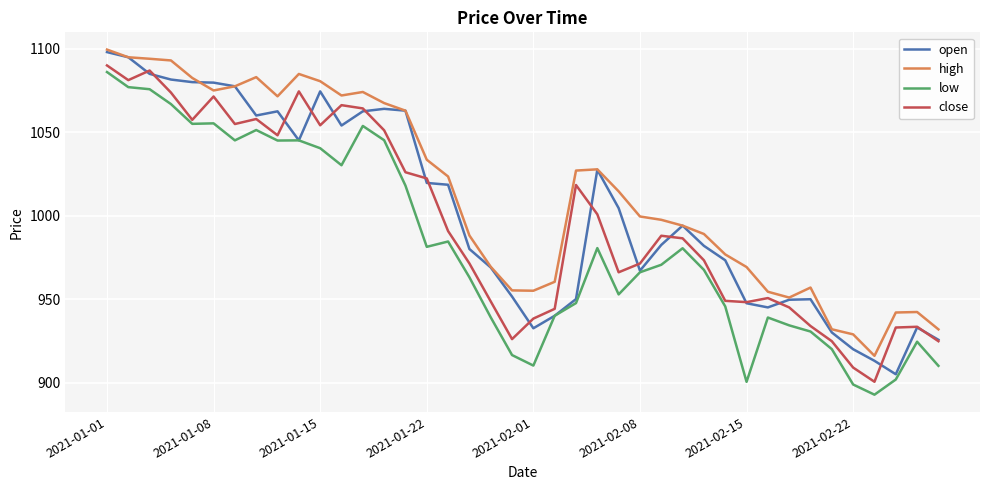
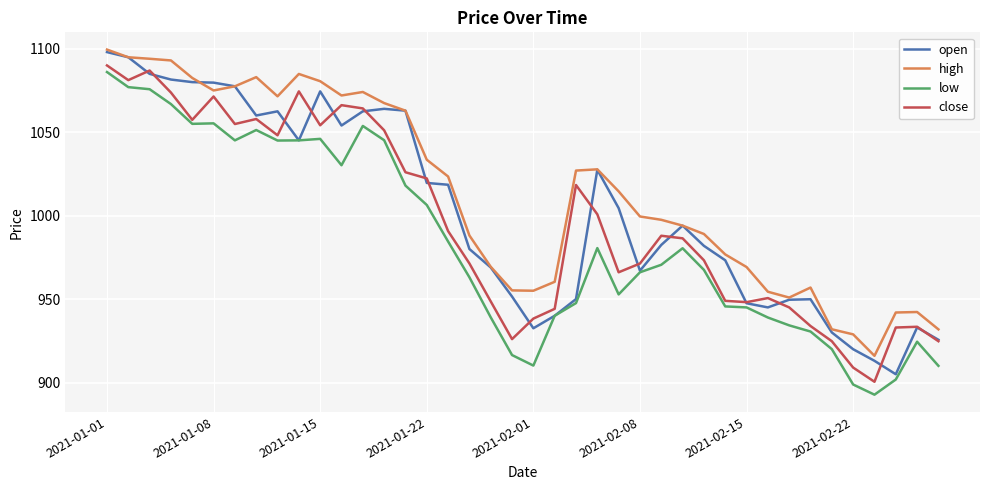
  {
    "open": {
      "2021-01-08": 1080,
      "2021-01-15": 1074,
      "2021-01-22": 1020,
      "2021-02-01": 933,
      "2021-02-22": 920
    },
    "low": {
      "2021-01-01": 1086,
      "2021-01-08": 1055,
-     "2021-01-15": 1040,
-     "2021-01-22": 981,
+     "2021-01-15": 1046,
+     "2021-01-22": 1006,
      "2021-02-01": 910,
-     "2021-02-15": 900,
+     "2021-02-15": 945,
      "2021-02-22": 899
    }
  }
